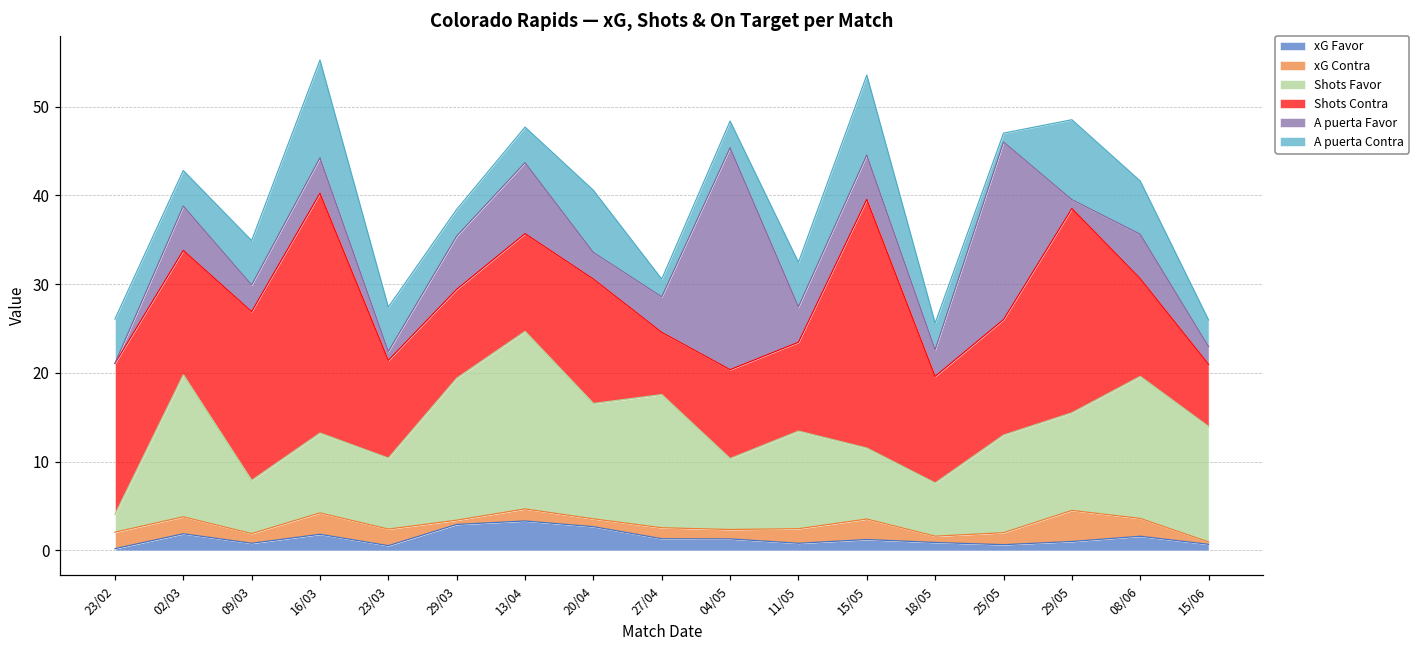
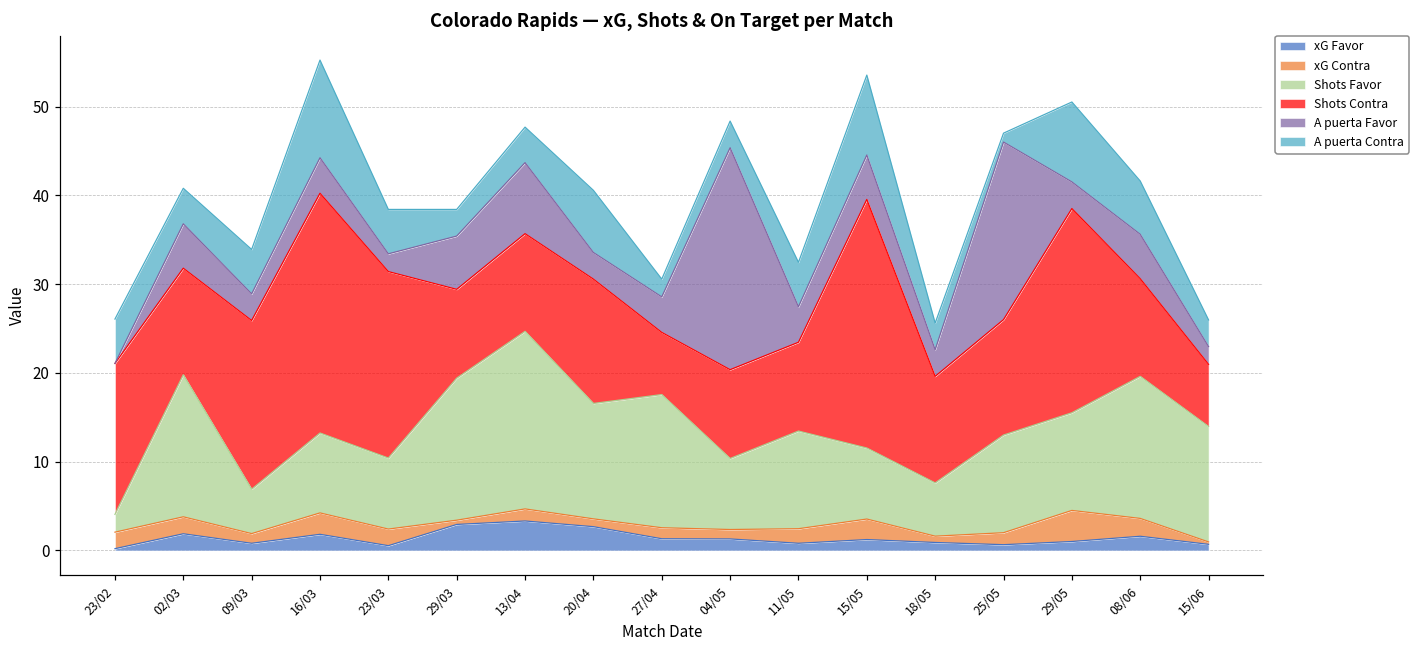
  {
    "xG Contra": {
      "23/02": 2,
      "02/03": 2,
      "09/03": 1,
      "16/03": 2,
      "23/03": 2,
      "29/03": 0,
      "13/04": 1,
      "20/04": 1,
      "27/04": 1,
      "04/05": 1,
      "11/05": 2,
      "15/05": 2,
      "18/05": 1,
      "25/05": 1,
      "29/05": 4,
      "08/06": 2
    },
    "Shots Favor": {
      "23/02": 2,
      "02/03": 16,
-     "09/03": 6,
+     "09/03": 5,
      "16/03": 9,
      "23/03": 8,
      "29/03": 16,
      "13/04": 20,
      "20/04": 13,
      "27/04": 15,
      "04/05": 8,
      "11/05": 11,
      "15/05": 8,
      "18/05": 6,
      "25/05": 11,
      "29/05": 11,
      "08/06": 16,
      "15/06": 13
    },
    "Shots Contra": {
-     "02/03": 14,
+     "02/03": 12,
      "09/03": 19,
      "16/03": 27,
-     "23/03": 11,
+     "23/03": 21,
      "29/03": 10,
      "13/04": 11,
      "20/04": 14,
      "27/04": 7,
      "04/05": 10,
      "11/05": 10,
      "15/05": 28,
      "18/05": 12,
      "25/05": 13,
      "29/05": 23,
      "08/06": 11,
      "15/06": 7
    },
    "A puerta Favor": {
      "02/03": 5,
      "09/03": 3,
      "16/03": 4,
-     "23/03": 1,
+     "23/03": 2,
      "29/03": 6,
      "13/04": 8,
      "20/04": 3,
      "27/04": 4,
      "04/05": 25,
      "11/05": 4,
      "15/05": 5,
      "18/05": 3,
      "25/05": 20,
-     "29/05": 1,
+     "29/05": 3,
      "08/06": 5,
      "15/06": 2
    }
  }
